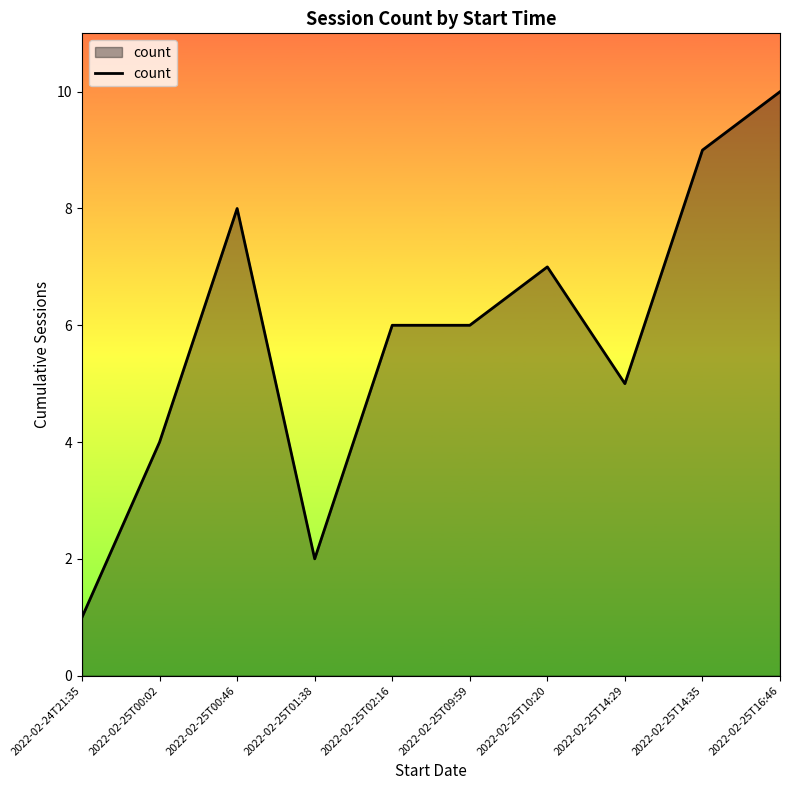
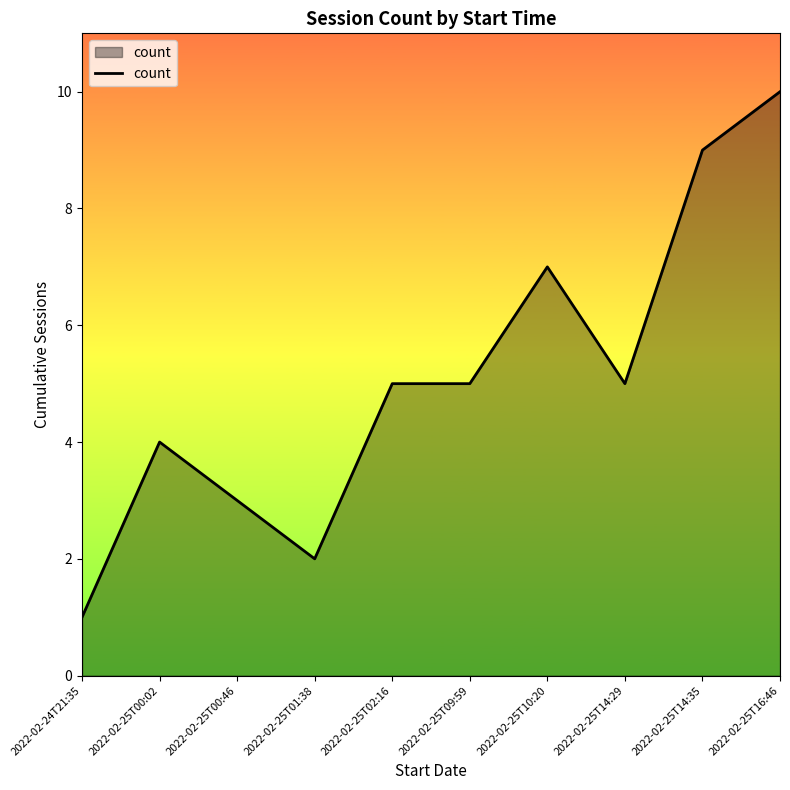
  {
    "2022-02-24T21:35": 1,
    "2022-02-25T00:02": 4,
-   "2022-02-25T00:46": 8,
+   "2022-02-25T00:46": 3,
    "2022-02-25T01:38": 2,
-   "2022-02-25T02:16": 6,
-   "2022-02-25T09:59": 6,
+   "2022-02-25T02:16": 5,
+   "2022-02-25T09:59": 5,
    "2022-02-25T10:20": 7,
    "2022-02-25T14:29": 5,
    "2022-02-25T14:35": 9,
    "2022-02-25T16:46": 10
  }
